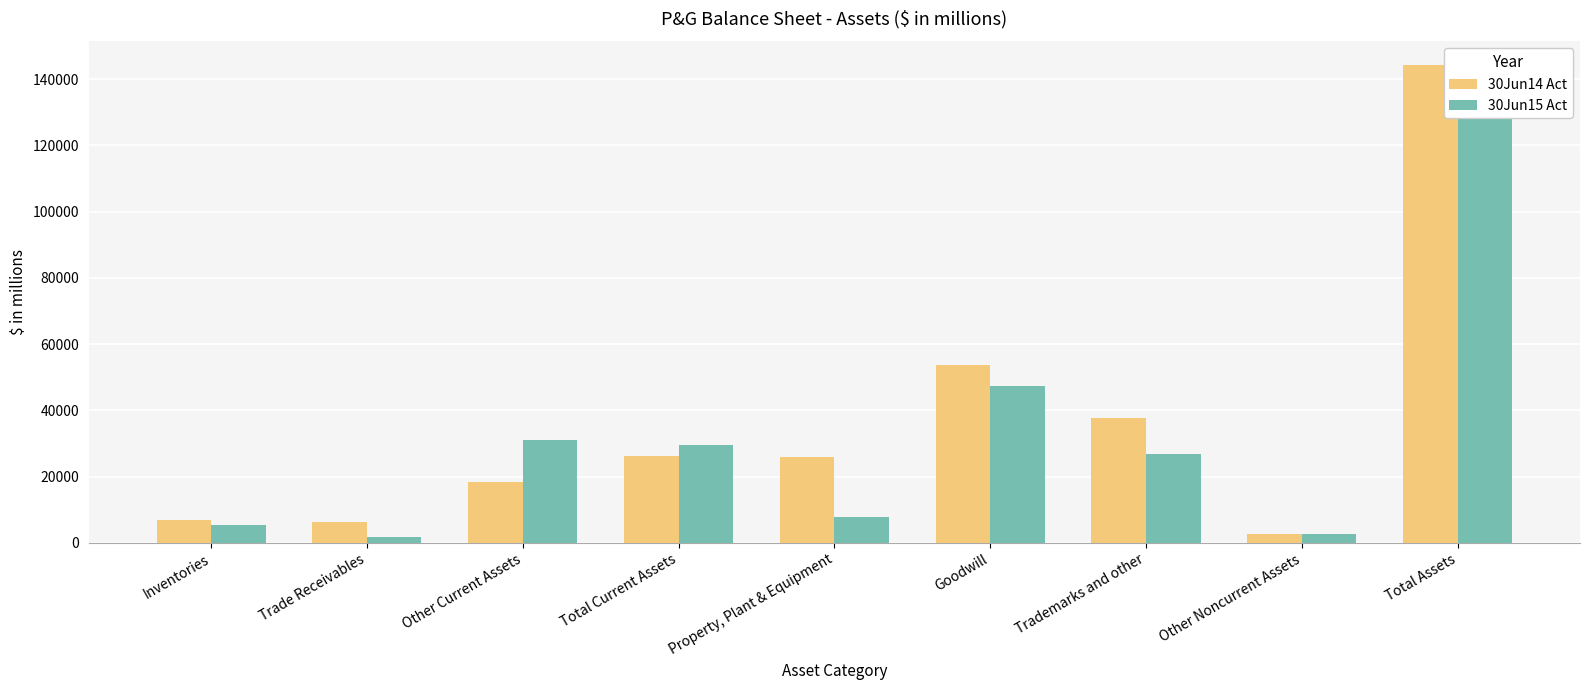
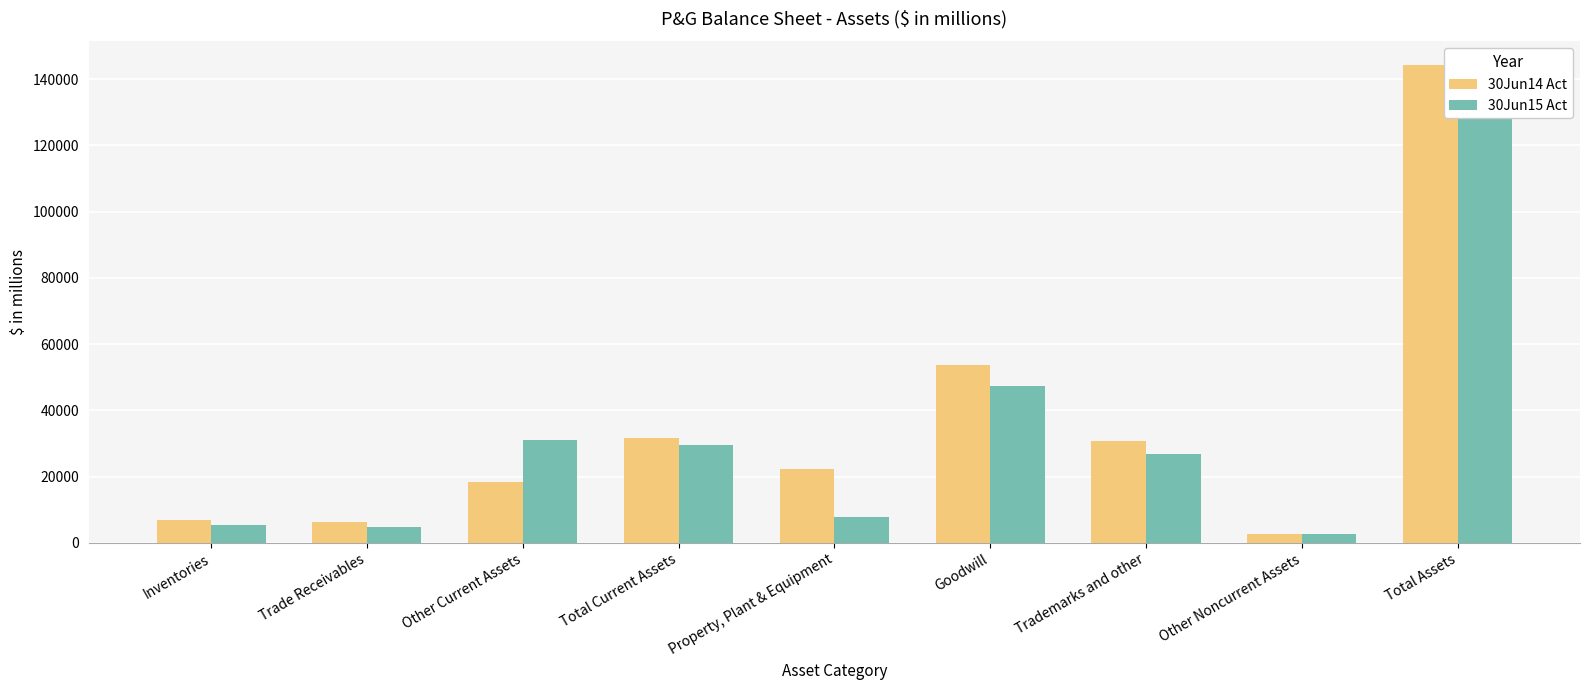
  {
    "30Jun14 Act": {
      "Inventories": 7000,
      "Trade Receivables": 6000,
      "Other Current Assets": 18000,
-     "Total Current Assets": 26000,
-     "Property, Plant & Equipment": 26000,
+     "Total Current Assets": 32000,
+     "Property, Plant & Equipment": 22000,
      "Goodwill": 54000,
-     "Trademarks and other": 38000,
+     "Trademarks and other": 31000,
      "Other Noncurrent Assets": 3000,
      "Total Assets": 144000
    },
    "30Jun15 Act": {
      "Inventories": 5000,
-     "Trade Receivables": 2000,
+     "Trade Receivables": 5000,
      "Other Current Assets": 31000,
      "Total Current Assets": 30000,
      "Property, Plant & Equipment": 8000,
      "Goodwill": 47000,
      "Trademarks and other": 27000,
      "Other Noncurrent Assets": 3000
    }
  }
